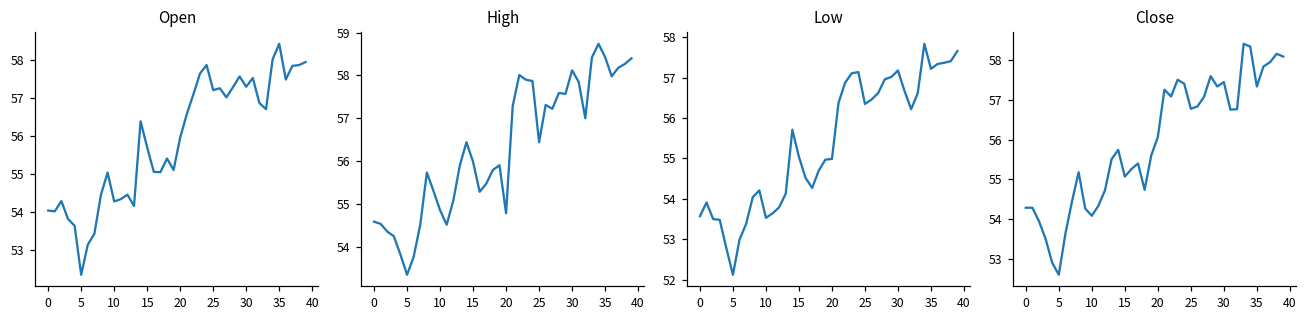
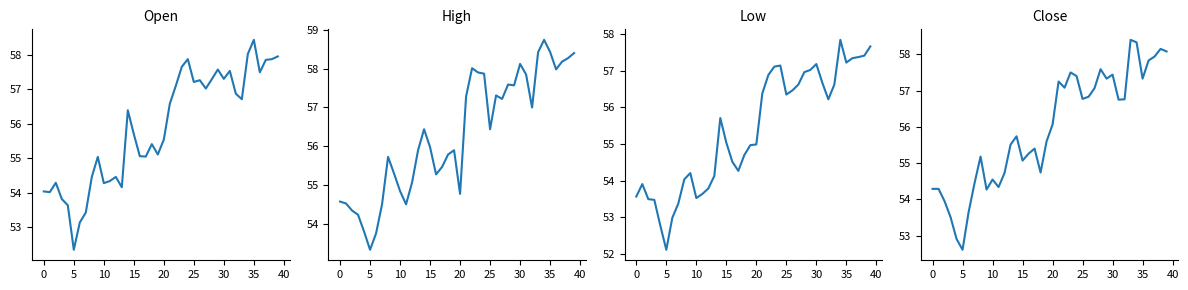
  {
    "Open": {
      "0": 54.0,
      "5": 52.3,
      "10": 54.3,
      "15": 55.7,
-     "20": 56.0,
+     "20": 55.5,
      "25": 57.2,
      "30": 57.3,
      "35": 58.4
    },
    "High": {
      "0": 54.6,
      "5": 53.3,
      "10": 54.8,
      "15": 56.0,
      "20": 54.8,
      "25": 56.4,
      "30": 58.1,
      "35": 58.4
    },
    "Low": {
      "0": 53.6,
      "5": 52.1,
      "10": 53.5,
      "15": 55.0,
      "20": 55.0,
      "25": 56.3,
      "30": 57.2,
      "35": 57.2
    },
    "Close": {
      "0": 54.3,
      "5": 52.6,
-     "10": 54.1,
+     "10": 54.5,
      "15": 55.1,
      "20": 56.1,
      "25": 56.8,
      "30": 57.4,
      "35": 57.3
    }
  }
